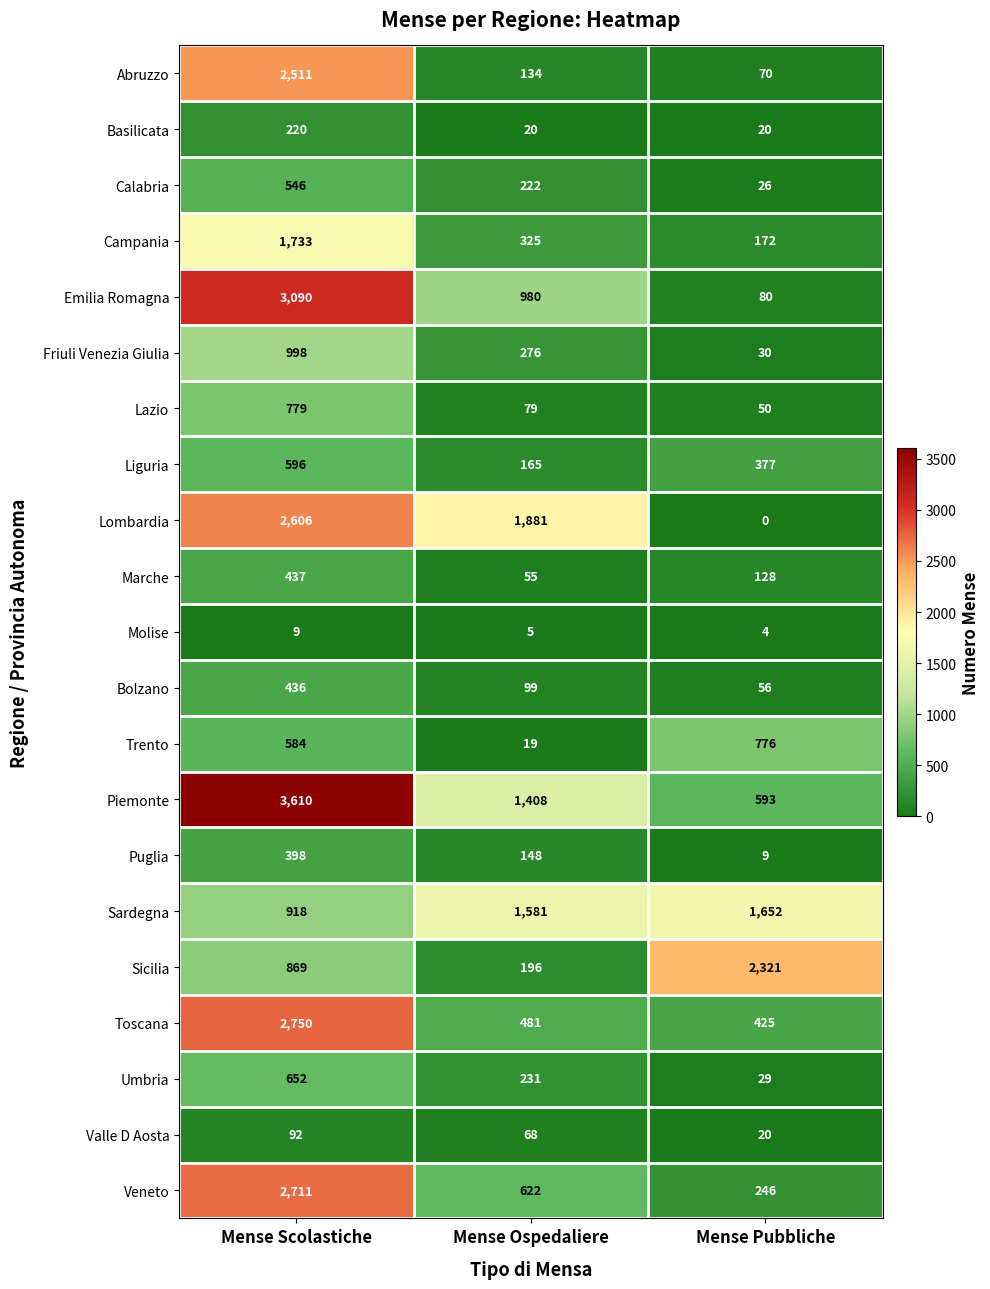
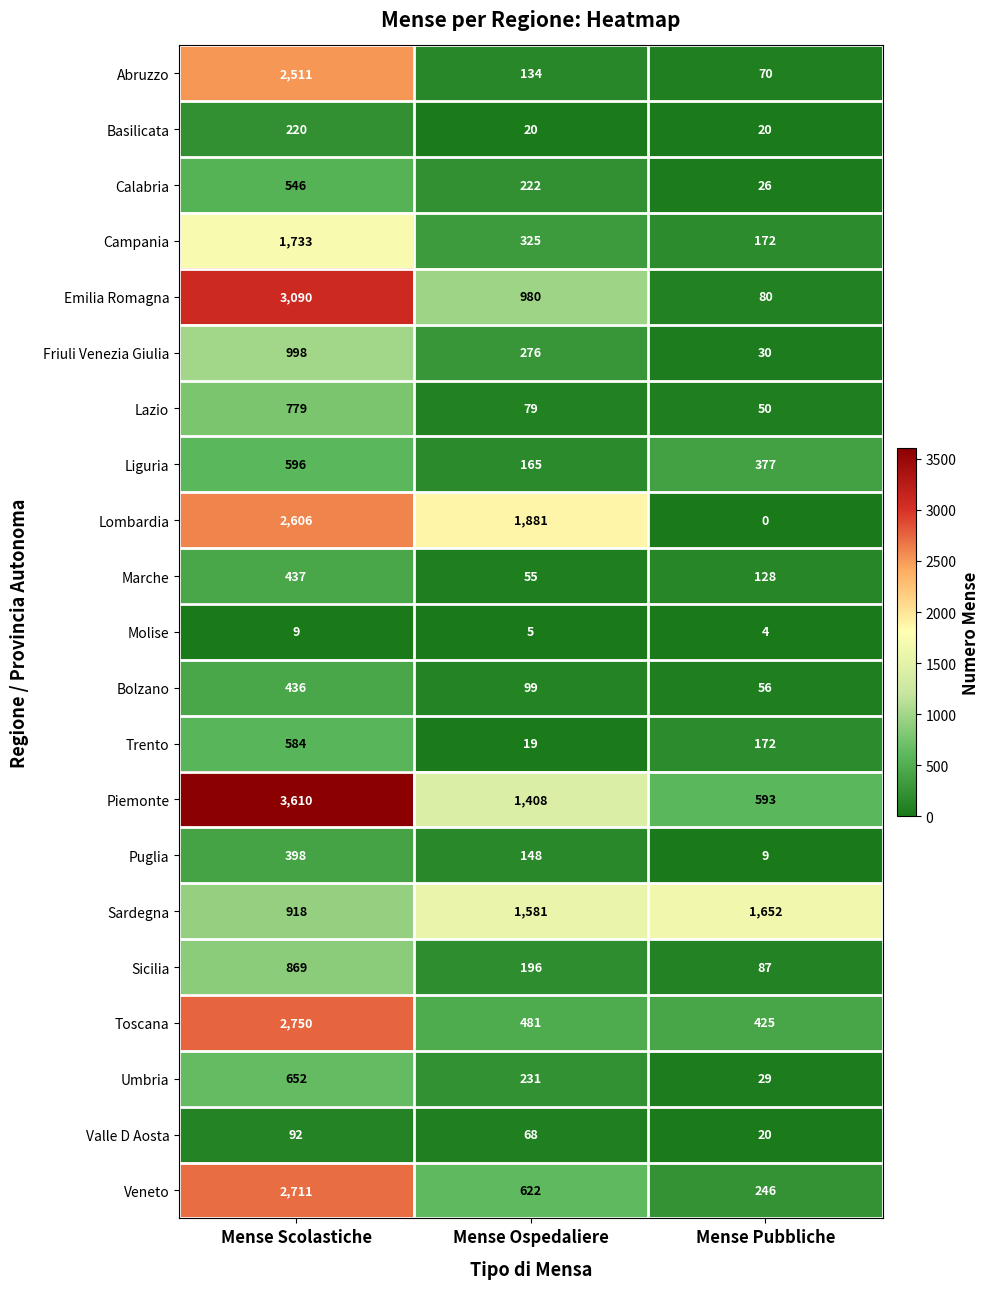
  {
    "Abruzzo": {
      "Mense Scolastiche": "2,511",
      "Mense Ospedaliere": "134",
      "Mense Pubbliche": "70"
    },
    "Basilicata": {
      "Mense Scolastiche": "220",
      "Mense Ospedaliere": "20",
      "Mense Pubbliche": "20"
    },
    "Calabria": {
      "Mense Scolastiche": "546",
      "Mense Ospedaliere": "222",
      "Mense Pubbliche": "26"
    },
    "Campania": {
      "Mense Scolastiche": "1,733",
      "Mense Ospedaliere": "325",
      "Mense Pubbliche": "172"
    },
    "Emilia Romagna": {
      "Mense Scolastiche": "3,090",
      "Mense Ospedaliere": "980",
      "Mense Pubbliche": "80"
    },
    "Friuli Venezia Giulia": {
      "Mense Scolastiche": "998",
      "Mense Ospedaliere": "276",
      "Mense Pubbliche": "30"
    },
    "Lazio": {
      "Mense Scolastiche": "779",
      "Mense Ospedaliere": "79",
      "Mense Pubbliche": "50"
    },
    "Liguria": {
      "Mense Scolastiche": "596",
      "Mense Ospedaliere": "165",
      "Mense Pubbliche": "377"
    },
    "Lombardia": {
      "Mense Scolastiche": "2,606",
      "Mense Ospedaliere": "1,881",
      "Mense Pubbliche": "0"
    },
    "Marche": {
      "Mense Scolastiche": "437",
      "Mense Ospedaliere": "55",
      "Mense Pubbliche": "128"
    },
    "Molise": {
      "Mense Scolastiche": "9",
      "Mense Ospedaliere": "5",
      "Mense Pubbliche": "4"
    },
    "Bolzano": {
      "Mense Scolastiche": "436",
      "Mense Ospedaliere": "99",
      "Mense Pubbliche": "56"
    },
    "Trento": {
      "Mense Scolastiche": "584",
      "Mense Ospedaliere": "19",
-     "Mense Pubbliche": "776"
+     "Mense Pubbliche": "172"
    },
    "Piemonte": {
      "Mense Scolastiche": "3,610",
      "Mense Ospedaliere": "1,408",
      "Mense Pubbliche": "593"
    },
    "Puglia": {
      "Mense Scolastiche": "398",
      "Mense Ospedaliere": "148",
      "Mense Pubbliche": "9"
    },
    "Sardegna": {
      "Mense Scolastiche": "918",
      "Mense Ospedaliere": "1,581",
      "Mense Pubbliche": "1,652"
    },
    "Sicilia": {
      "Mense Scolastiche": "869",
      "Mense Ospedaliere": "196",
-     "Mense Pubbliche": "2,321"
+     "Mense Pubbliche": "87"
    },
    "Toscana": {
      "Mense Scolastiche": "2,750",
      "Mense Ospedaliere": "481",
      "Mense Pubbliche": "425"
    },
    "Umbria": {
      "Mense Scolastiche": "652",
      "Mense Ospedaliere": "231",
      "Mense Pubbliche": "29"
    },
    "Valle D Aosta": {
      "Mense Scolastiche": "92",
      "Mense Ospedaliere": "68",
      "Mense Pubbliche": "20"
    },
    "Veneto": {
      "Mense Scolastiche": "2,711",
      "Mense Ospedaliere": "622",
      "Mense Pubbliche": "246"
    }
  }
